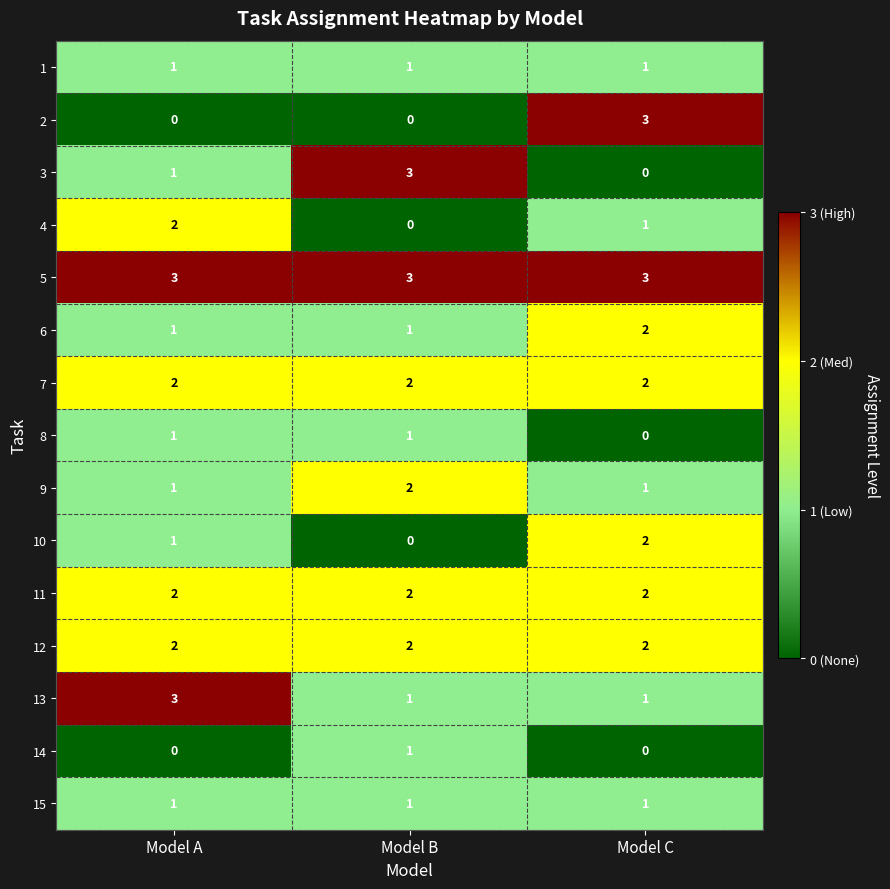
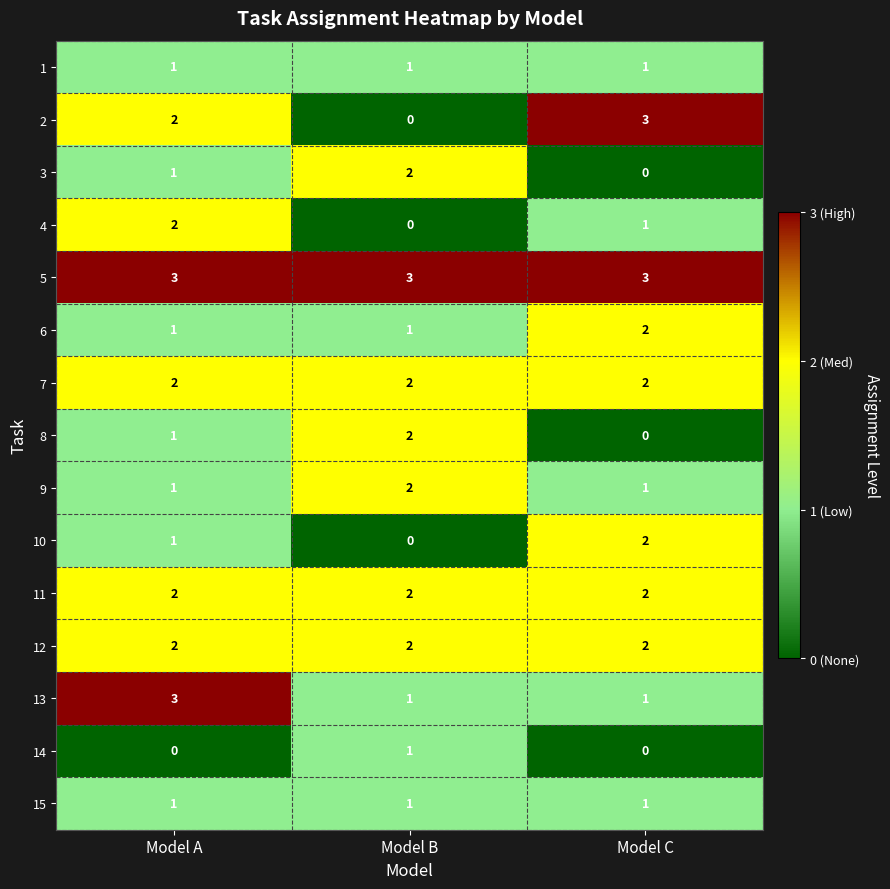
  {
    "1": {
      "Model A": 1,
      "Model B": 1,
      "Model C": 1
    },
    "2": {
-     "Model A": 0,
+     "Model A": 2,
      "Model B": 0,
      "Model C": 3
    },
    "3": {
      "Model A": 1,
-     "Model B": 3,
+     "Model B": 2,
      "Model C": 0
    },
    "4": {
      "Model A": 2,
      "Model B": 0,
      "Model C": 1
    },
    "5": {
      "Model A": 3,
      "Model B": 3,
      "Model C": 3
    },
    "6": {
      "Model A": 1,
      "Model B": 1,
      "Model C": 2
    },
    "7": {
      "Model A": 2,
      "Model B": 2,
      "Model C": 2
    },
    "8": {
      "Model A": 1,
-     "Model B": 1,
+     "Model B": 2,
      "Model C": 0
    },
    "9": {
      "Model A": 1,
      "Model B": 2,
      "Model C": 1
    },
    "10": {
      "Model A": 1,
      "Model B": 0,
      "Model C": 2
    },
    "11": {
      "Model A": 2,
      "Model B": 2,
      "Model C": 2
    },
    "12": {
      "Model A": 2,
      "Model B": 2,
      "Model C": 2
    },
    "13": {
      "Model A": 3,
      "Model B": 1,
      "Model C": 1
    },
    "14": {
      "Model A": 0,
      "Model B": 1,
      "Model C": 0
    },
    "15": {
      "Model A": 1,
      "Model B": 1,
      "Model C": 1
    }
  }
